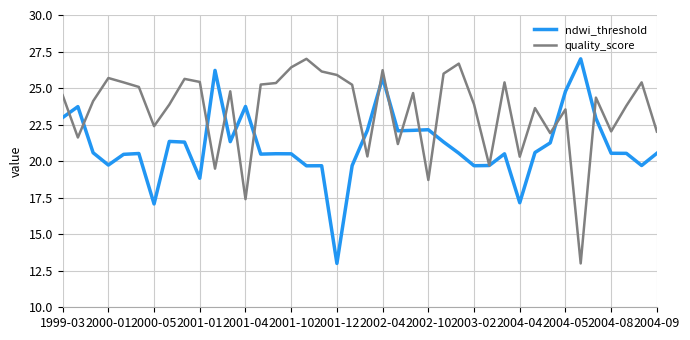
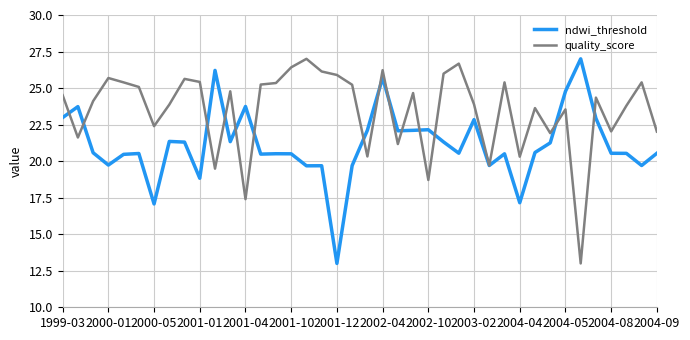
  {
    "ndwi_threshold": {
      "1999-03": 23.0,
      "2000-01": 19.7,
      "2000-05": 17.1,
      "2001-01": 18.8,
      "2001-04": 23.7,
      "2002-04": 25.7,
-     "2003-02": 19.7,
+     "2003-02": 22.8,
      "2004-09": 20.5
    },
    "quality_score": {
      "1999-03": 24.5,
      "2000-01": 25.7,
      "2000-05": 22.4,
      "2001-01": 25.4,
      "2001-04": 17.4,
      "2002-04": 26.2,
      "2003-02": 23.9,
      "2004-09": 22.0
    }
  }
